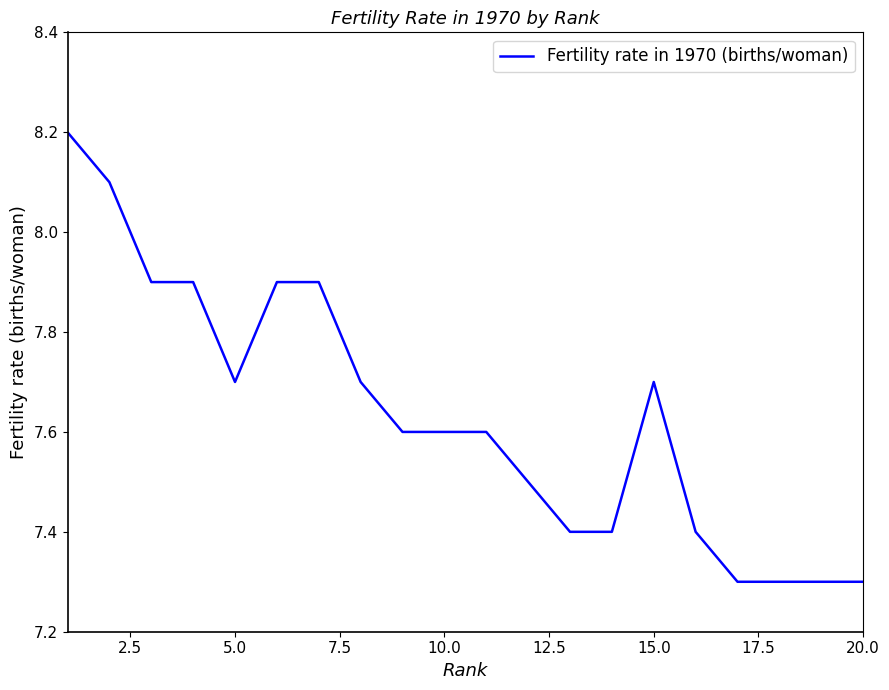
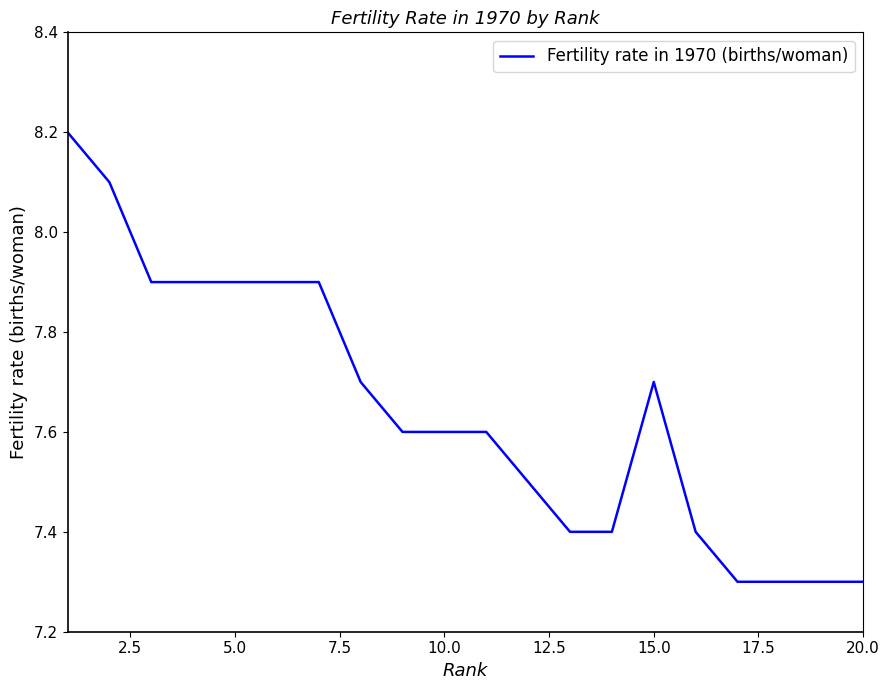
  {
-   "5.0": 7.7,
+   "5.0": 7.9,
    "10.0": 7.6,
    "15.0": 7.7,
    "20.0": 7.3
  }
